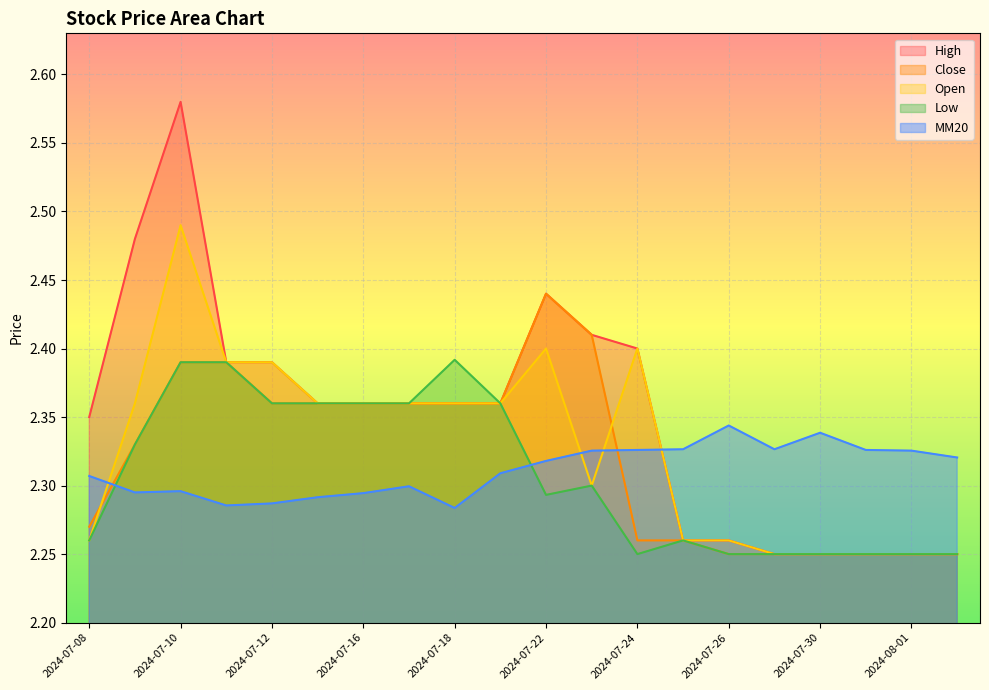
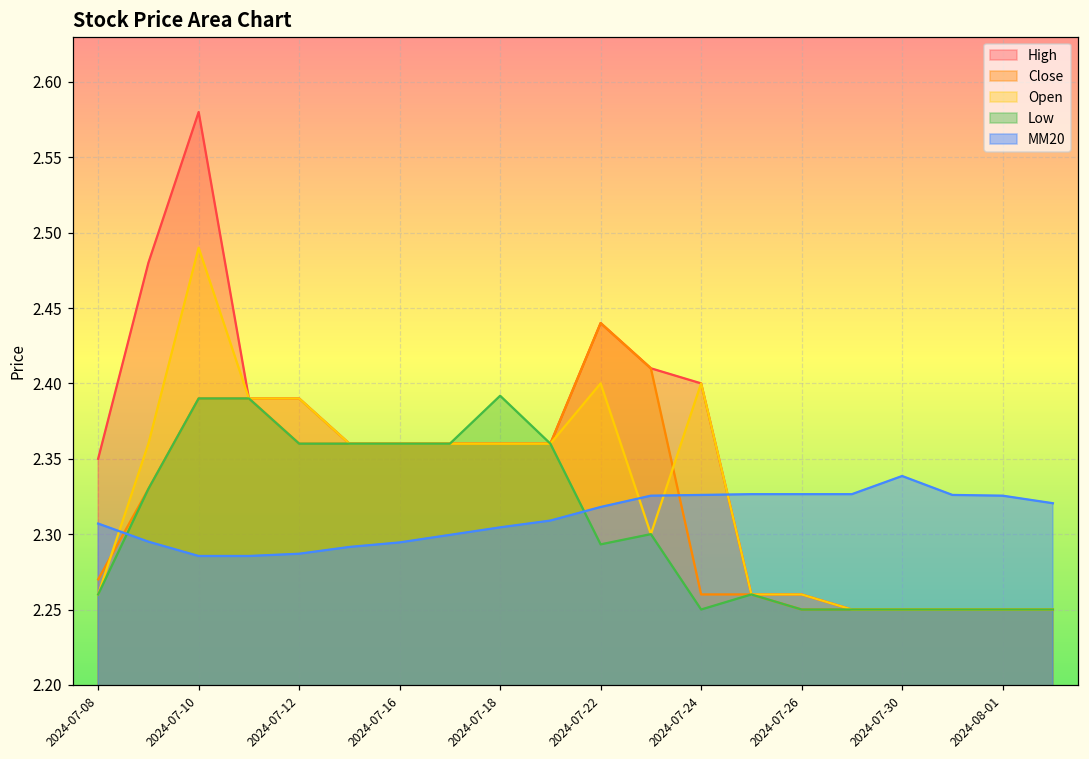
  {
    "Low": {
      "2024-07-18": 2.392,
      "2024-07-22": 2.293,
      "2024-07-24": 2.250
    },
    "MM20": {
      "2024-07-08": 2.307,
-     "2024-07-10": 2.296,
+     "2024-07-10": 2.285,
      "2024-07-12": 2.287,
      "2024-07-16": 2.294,
-     "2024-07-18": 2.284,
+     "2024-07-18": 2.304,
      "2024-07-22": 2.318,
      "2024-07-24": 2.326,
-     "2024-07-26": 2.344,
+     "2024-07-26": 2.326,
      "2024-07-30": 2.339,
      "2024-08-01": 2.325
    }
  }
